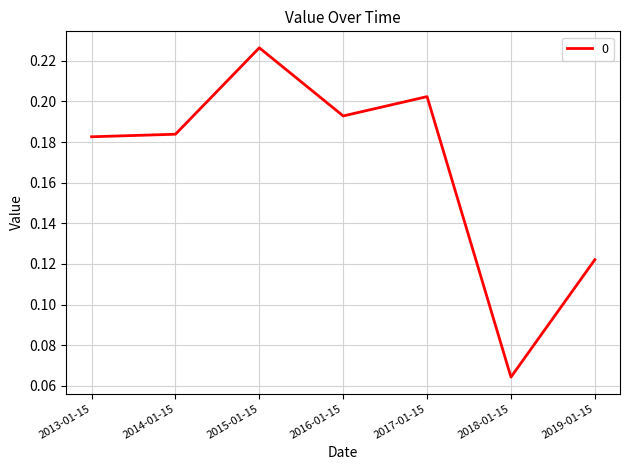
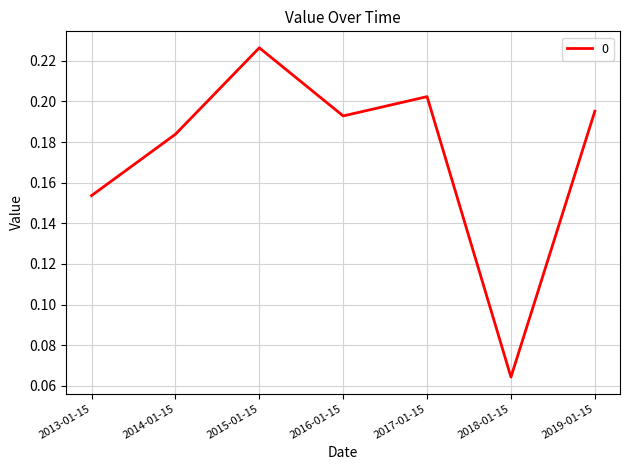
  {
-   "2013-01-15": 0.183,
+   "2013-01-15": 0.154,
    "2014-01-15": 0.184,
    "2015-01-15": 0.226,
    "2016-01-15": 0.193,
    "2017-01-15": 0.202,
    "2018-01-15": 0.064,
-   "2019-01-15": 0.122
+   "2019-01-15": 0.195
  }
